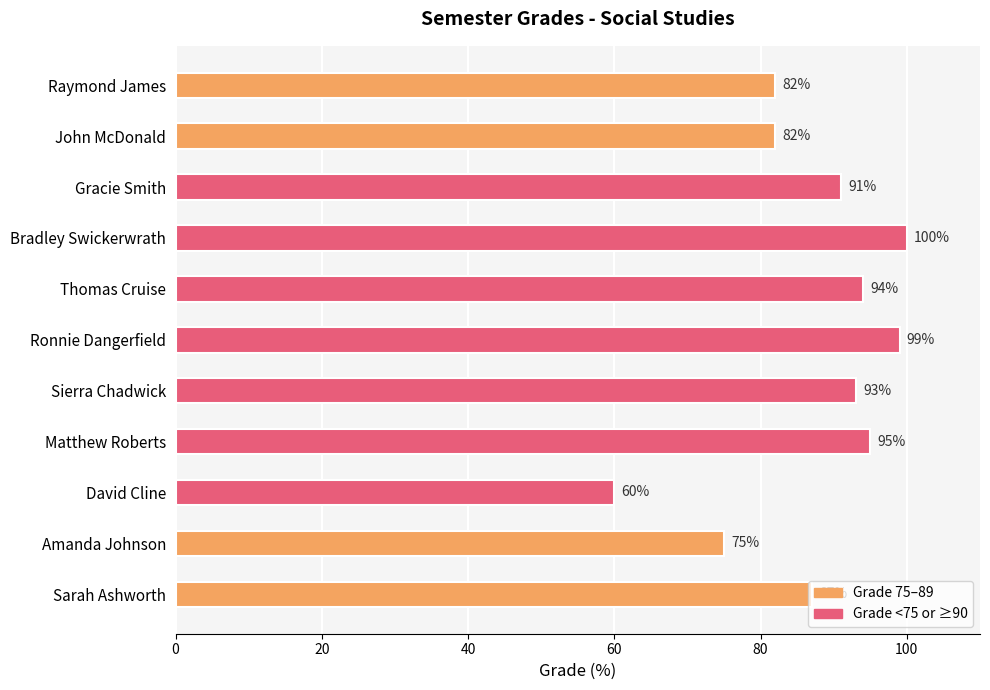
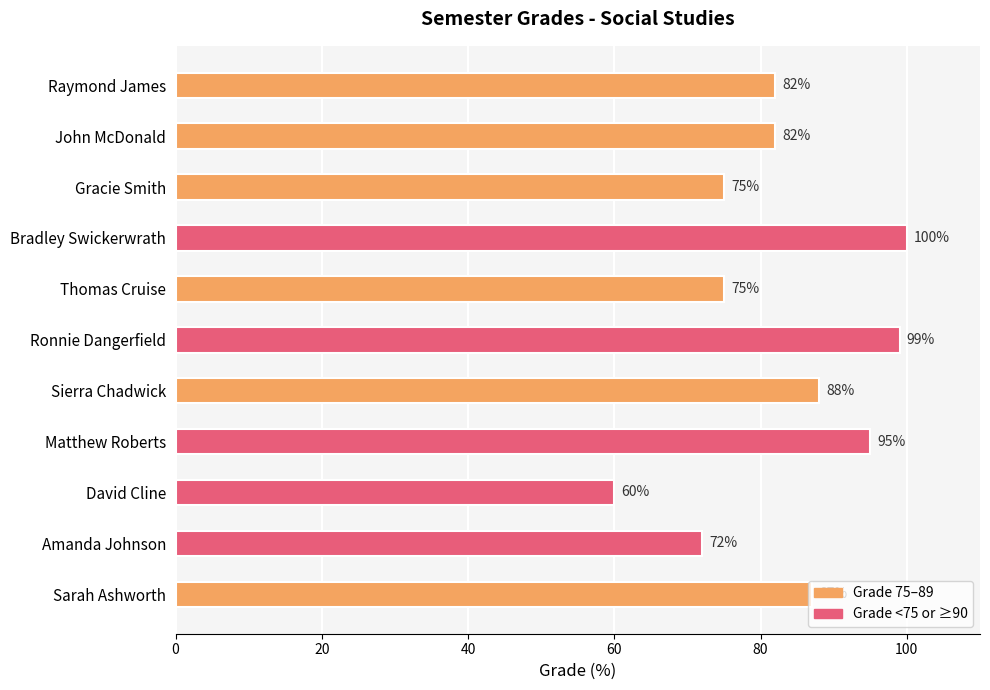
  {
    "Raymond James": "82%",
    "John McDonald": "82%",
-   "Gracie Smith": "91%",
+   "Gracie Smith": "75%",
    "Bradley Swickerwrath": "100%",
-   "Thomas Cruise": "94%",
+   "Thomas Cruise": "75%",
    "Ronnie Dangerfield": "99%",
-   "Sierra Chadwick": "93%",
+   "Sierra Chadwick": "88%",
    "Matthew Roberts": "95%",
    "David Cline": "60%",
-   "Amanda Johnson": "75%"
+   "Amanda Johnson": "72%"
  }
